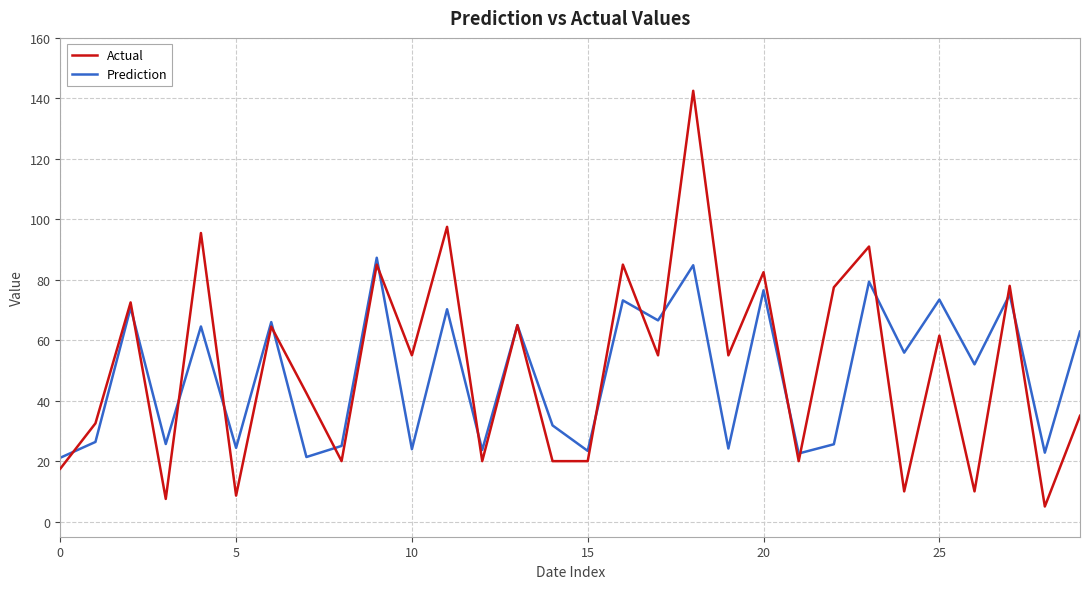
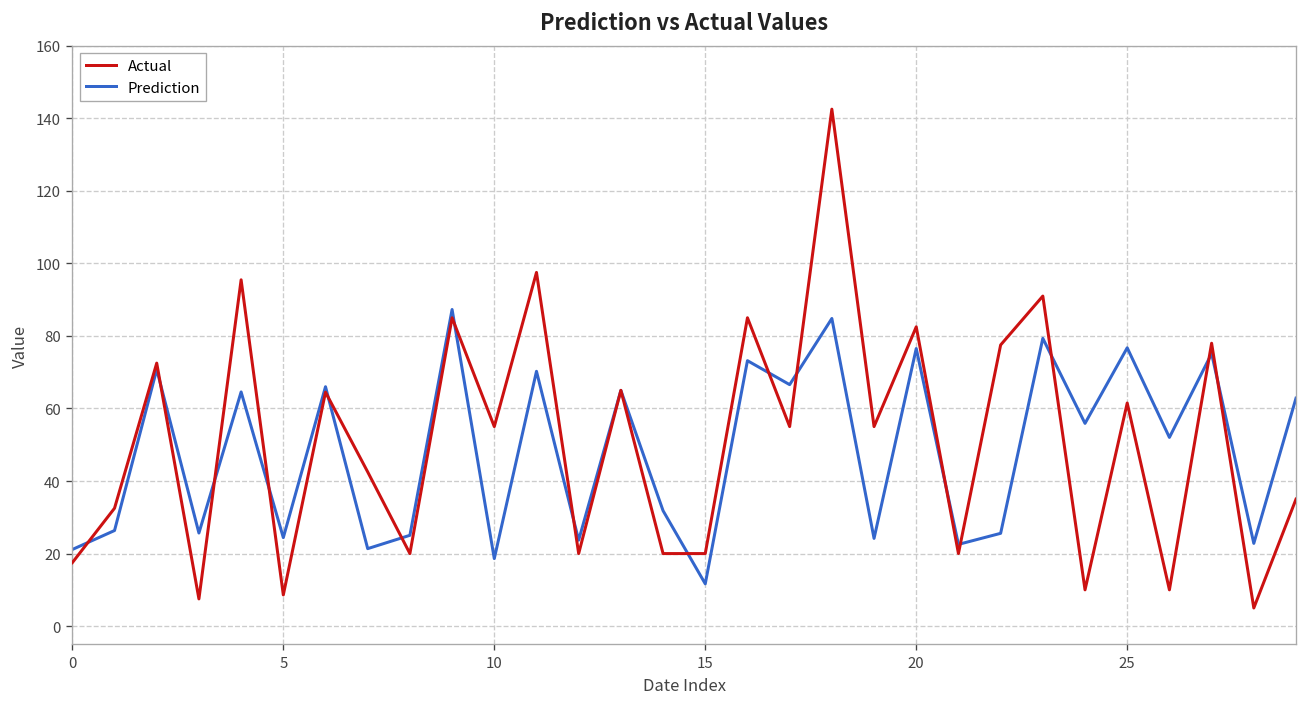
  {
    "Actual": {
      "0": 18,
      "5": 9,
      "10": 55,
      "15": 20,
      "20": 83,
      "25": 62
    },
    "Prediction": {
      "0": 21,
      "5": 24,
-     "10": 24,
-     "15": 23,
+     "10": 19,
+     "15": 12,
      "20": 77,
-     "25": 73
+     "25": 77
    }
  }
